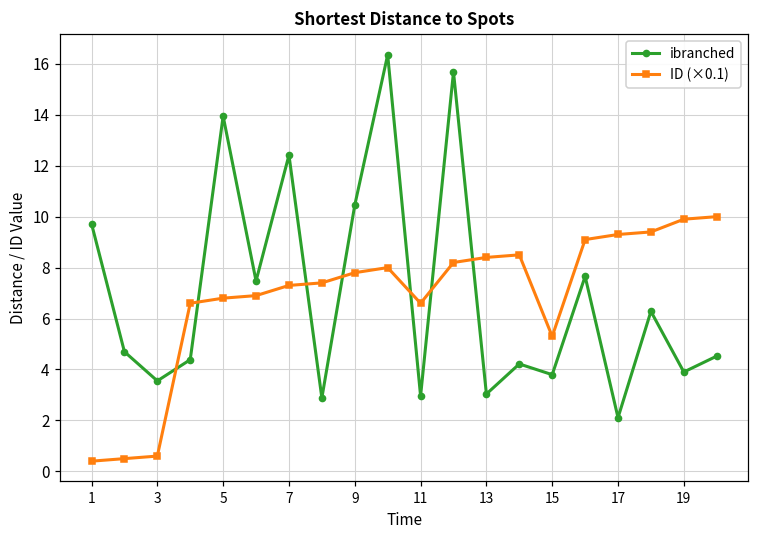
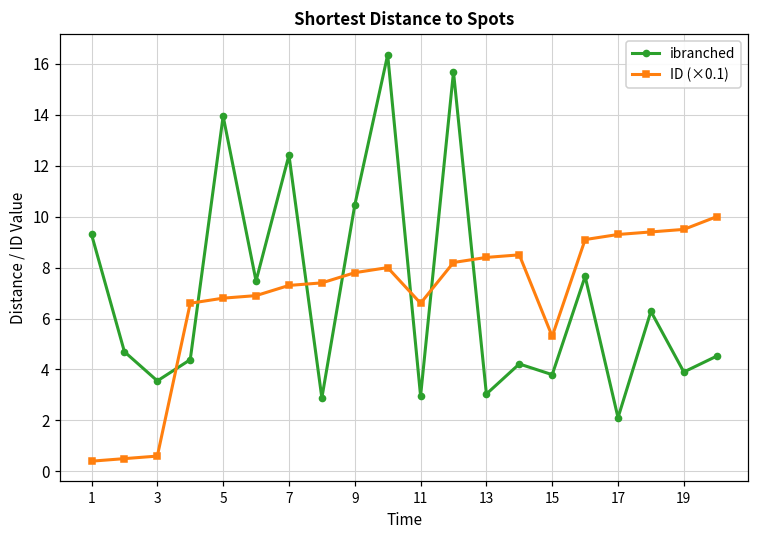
  {
    "ibranched": {
-     "1": 9.7,
+     "1": 9.3,
      "3": 3.6,
      "5": 13.9,
      "7": 12.4,
      "9": 10.5,
      "11": 3.0,
      "13": 3.0,
      "15": 3.8,
      "17": 2.1,
      "19": 3.9
    },
    "ID (×0.1)": {
      "1": 0.4,
      "3": 0.6,
      "5": 6.8,
      "7": 7.3,
      "9": 7.8,
      "11": 6.6,
      "13": 8.4,
      "15": 5.3,
      "17": 9.3,
-     "19": 9.9
+     "19": 9.5
    }
  }
